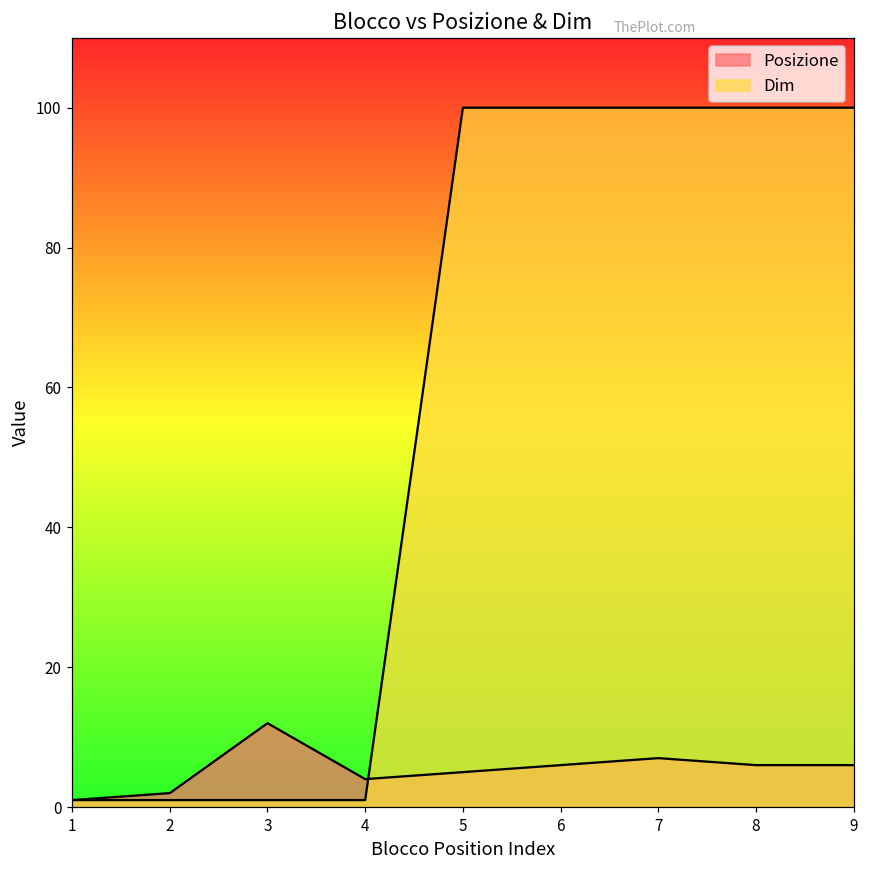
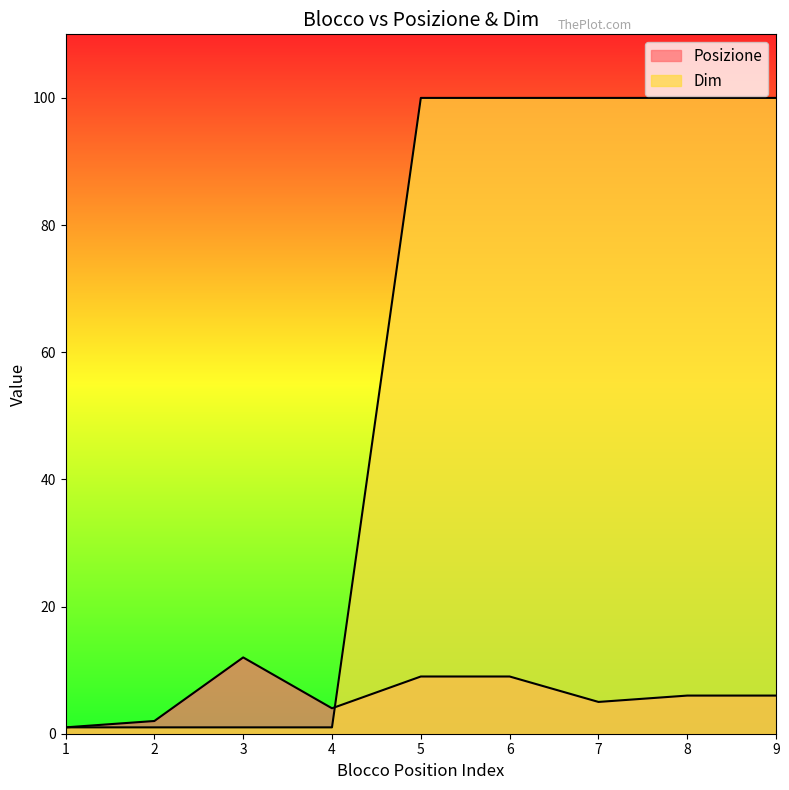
  {
    "Posizione": {
      "2": 2,
      "3": 12,
      "4": 4,
-     "5": 5,
-     "6": 6,
-     "7": 7,
+     "5": 9,
+     "6": 9,
+     "7": 5,
      "8": 6,
      "9": 6
    },
    "Dim": {
      "2": 1,
      "3": 1,
      "4": 1,
      "5": 100,
      "6": 100,
      "7": 100,
      "8": 100,
      "9": 100
    }
  }
